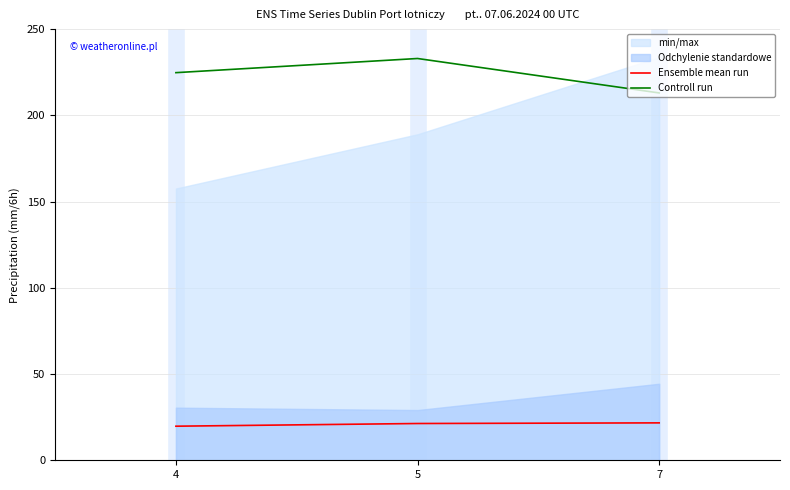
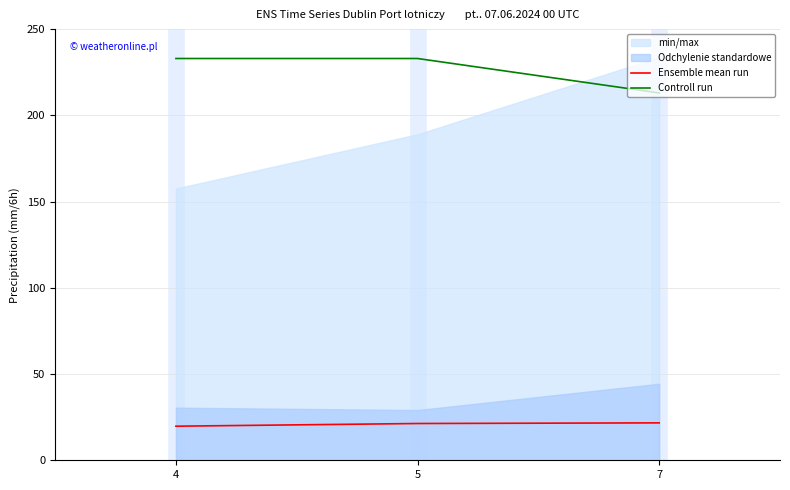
  {
    "Ensemble mean run": {
      "4": 20,
      "5": 21,
      "7": 22
    },
    "Controll run": {
-     "4": 225,
+     "4": 233,
      "5": 233
    }
  }
